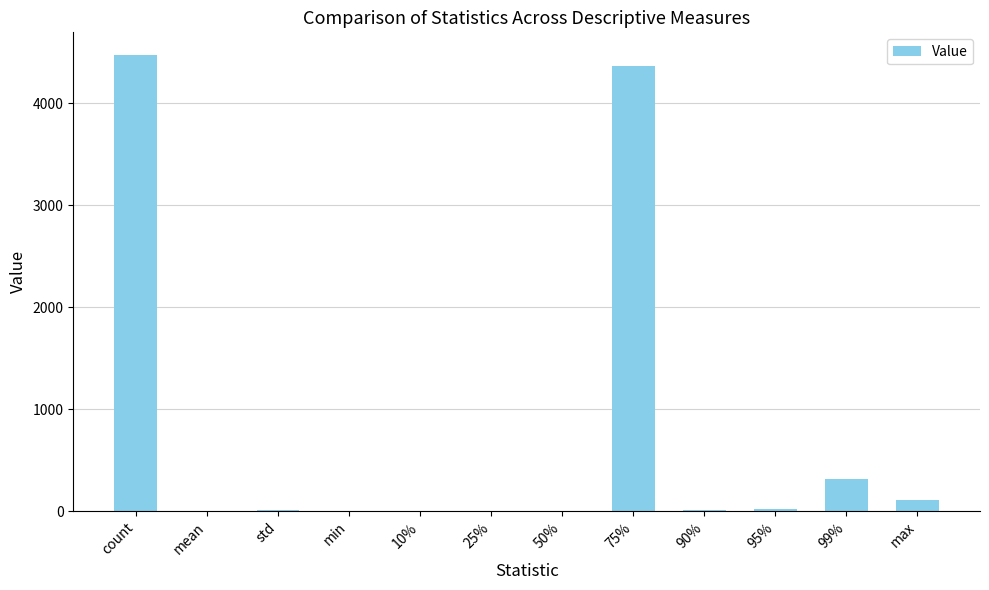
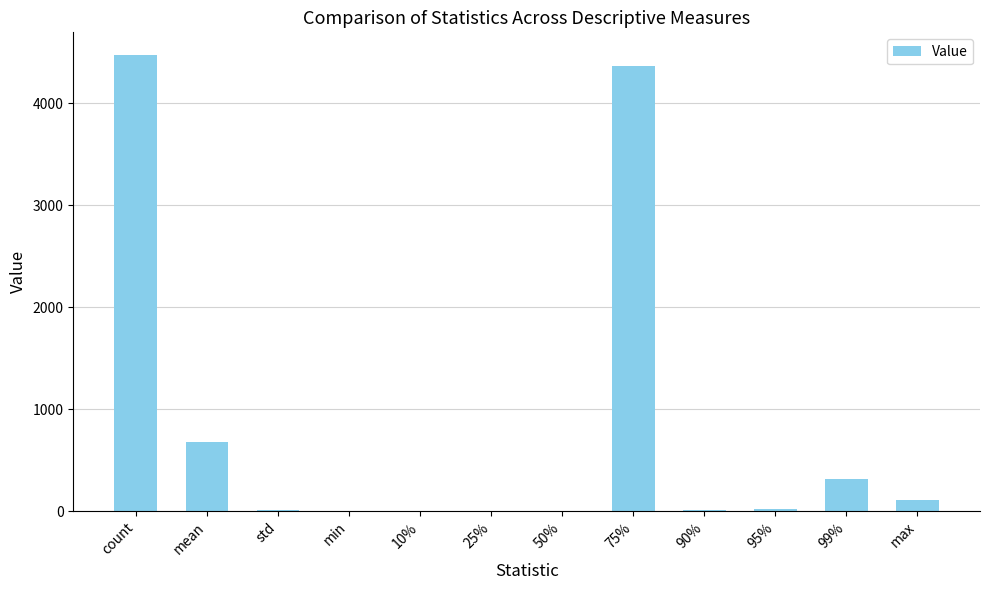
  {
    "count": 4470,
-   "mean": 10,
+   "mean": 680,
    "75%": 4370,
    "99%": 320,
    "max": 110
  }
